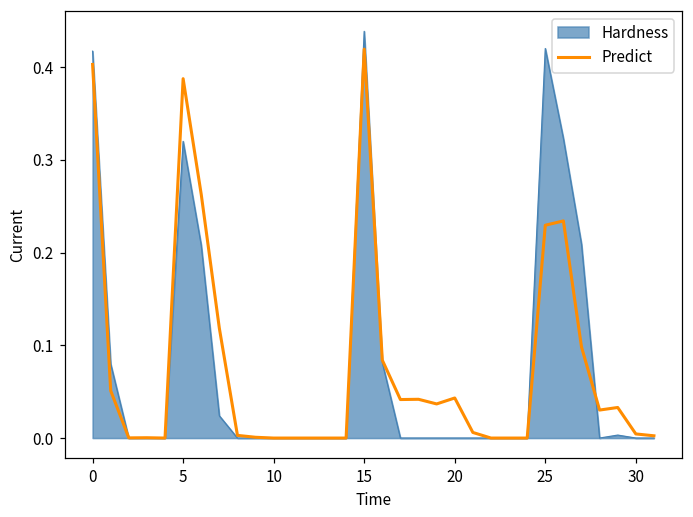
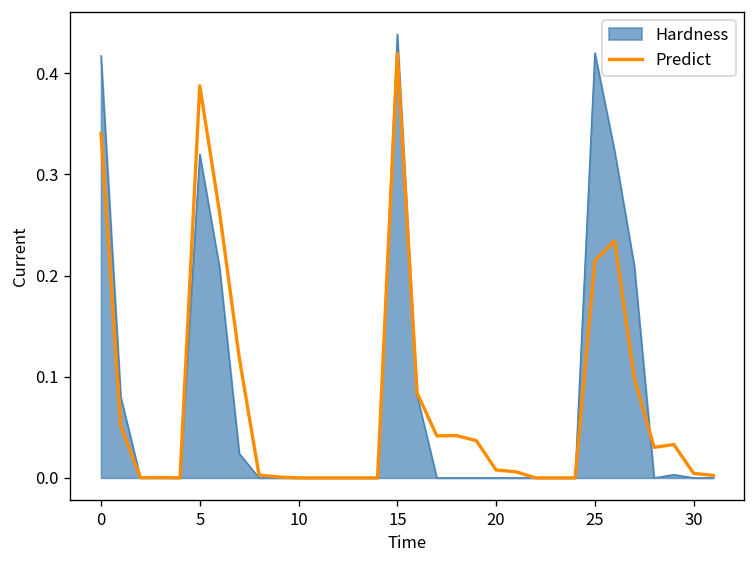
  {
    "Hardness": {
      "0": 0.42,
      "5": 0.32,
      "15": 0.44,
      "20": 0.00,
      "25": 0.42,
      "30": 0.00
    },
    "Predict": {
-     "0": 0.40,
+     "0": 0.34,
      "5": 0.39,
      "15": 0.42,
-     "20": 0.04,
-     "25": 0.23,
+     "20": 0.01,
+     "25": 0.21,
      "30": 0.00
    }
  }
